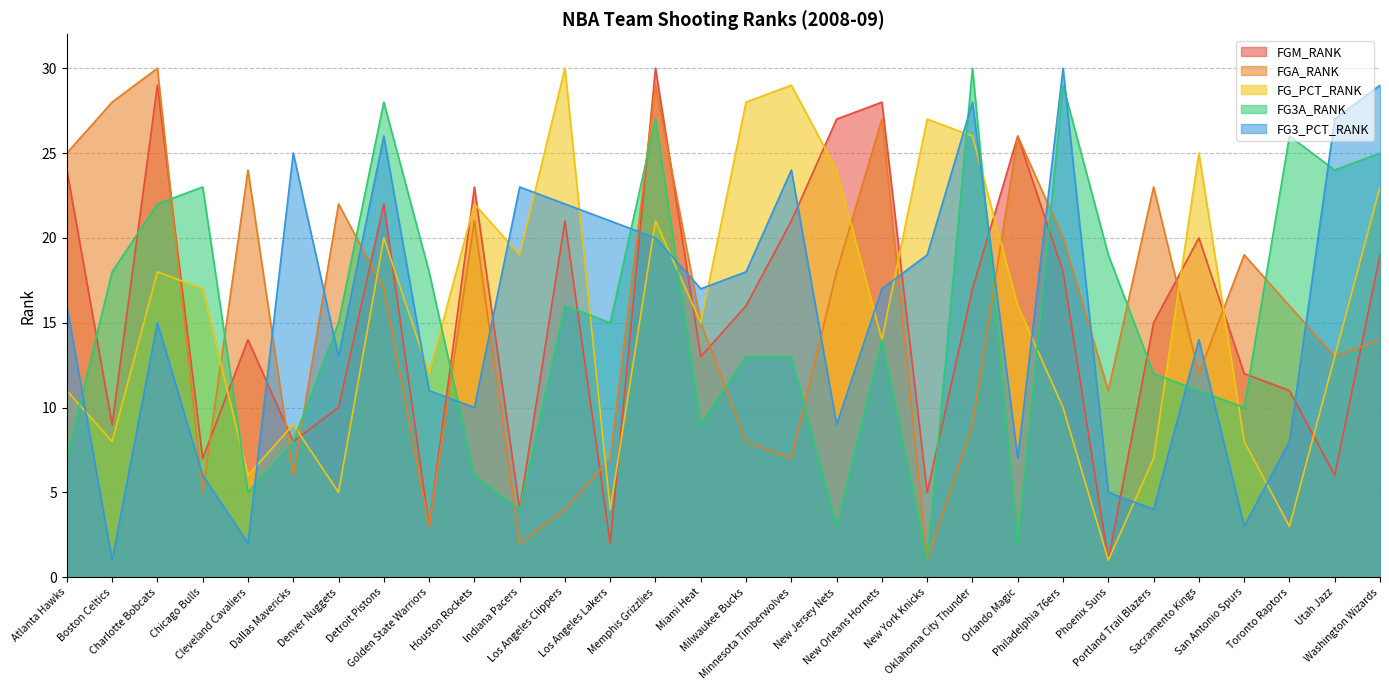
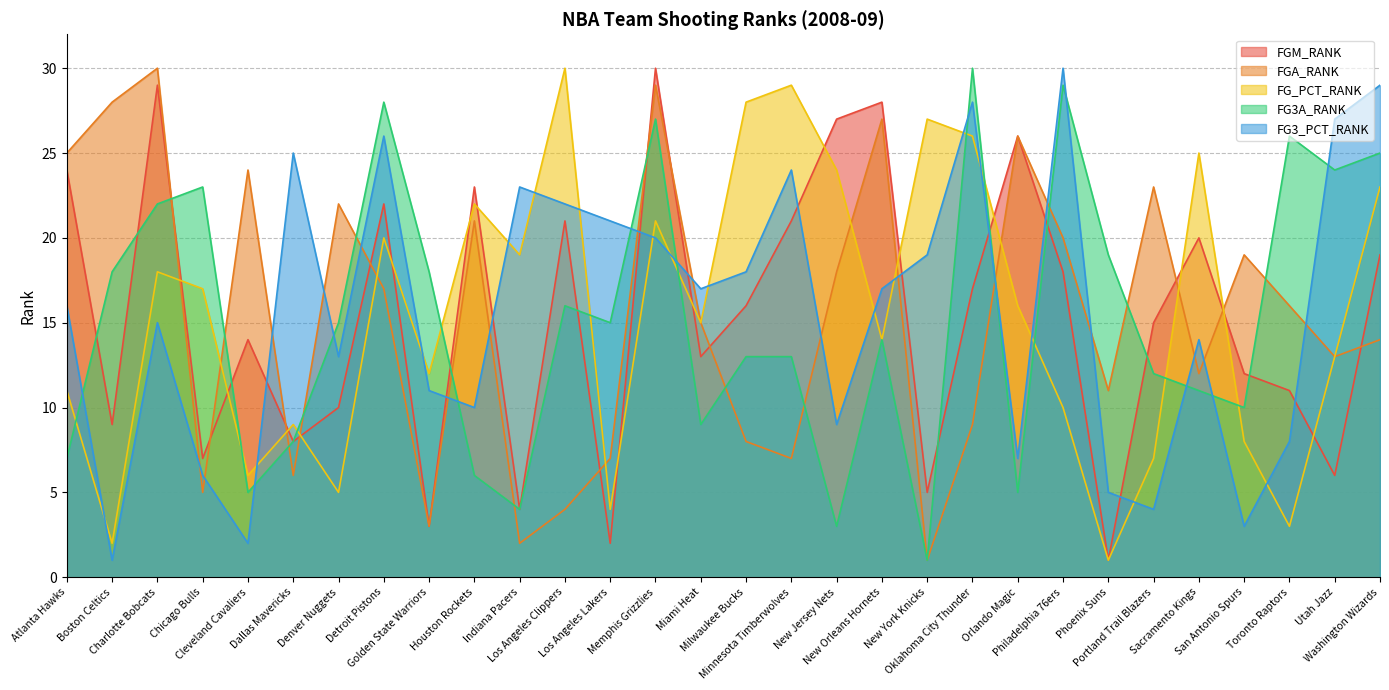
  {
    "FG_PCT_RANK": {
      "Atlanta Hawks": 11,
-     "Boston Celtics": 8,
+     "Boston Celtics": 2,
      "Charlotte Bobcats": 18,
      "Chicago Bulls": 17,
      "Cleveland Cavaliers": 6,
      "Dallas Mavericks": 9,
      "Denver Nuggets": 5,
      "Detroit Pistons": 20,
      "Golden State Warriors": 12,
      "Houston Rockets": 22,
      "Indiana Pacers": 19,
      "Los Angeles Clippers": 30,
      "Los Angeles Lakers": 4,
      "Memphis Grizzlies": 21,
      "Milwaukee Bucks": 28,
      "Minnesota Timberwolves": 29,
      "New Jersey Nets": 24,
      "New York Knicks": 27,
      "Oklahoma City Thunder": 26,
      "Orlando Magic": 16,
      "Philadelphia 76ers": 10,
      "Portland Trail Blazers": 7,
      "Sacramento Kings": 25,
      "San Antonio Spurs": 8,
      "Toronto Raptors": 3,
      "Washington Wizards": 23
    },
    "FG3A_RANK": {
      "Atlanta Hawks": 7,
      "Boston Celtics": 18,
      "Charlotte Bobcats": 22,
      "Chicago Bulls": 23,
      "Cleveland Cavaliers": 5,
      "Denver Nuggets": 15,
      "Detroit Pistons": 28,
      "Golden State Warriors": 18,
      "Houston Rockets": 6,
      "Los Angeles Clippers": 16,
      "Los Angeles Lakers": 15,
      "Memphis Grizzlies": 27,
      "Miami Heat": 9,
      "Milwaukee Bucks": 13,
      "Minnesota Timberwolves": 13,
      "New Jersey Nets": 3,
      "Oklahoma City Thunder": 30,
-     "Orlando Magic": 2,
+     "Orlando Magic": 5,
      "Philadelphia 76ers": 29,
      "Phoenix Suns": 19,
      "Portland Trail Blazers": 12,
      "Sacramento Kings": 11,
      "San Antonio Spurs": 10,
      "Utah Jazz": 24,
      "Washington Wizards": 25
    },
    "FG3_PCT_RANK": {
      "Atlanta Hawks": 16,
      "Boston Celtics": 1,
      "Charlotte Bobcats": 15,
      "Chicago Bulls": 6,
      "Cleveland Cavaliers": 2,
      "Dallas Mavericks": 25,
      "Denver Nuggets": 13,
      "Detroit Pistons": 26,
      "Golden State Warriors": 11,
      "Houston Rockets": 10,
      "Indiana Pacers": 23,
      "Los Angeles Clippers": 22,
      "Los Angeles Lakers": 21,
      "Memphis Grizzlies": 20,
      "Miami Heat": 17,
      "Milwaukee Bucks": 18,
      "Minnesota Timberwolves": 24,
      "New Jersey Nets": 9,
      "New Orleans Hornets": 17,
      "New York Knicks": 19,
      "Oklahoma City Thunder": 28,
      "Orlando Magic": 7,
      "Philadelphia 76ers": 30,
      "Phoenix Suns": 5,
      "Portland Trail Blazers": 4,
      "Sacramento Kings": 14,
      "San Antonio Spurs": 3,
      "Toronto Raptors": 8,
      "Washington Wizards": 29
    }
  }
